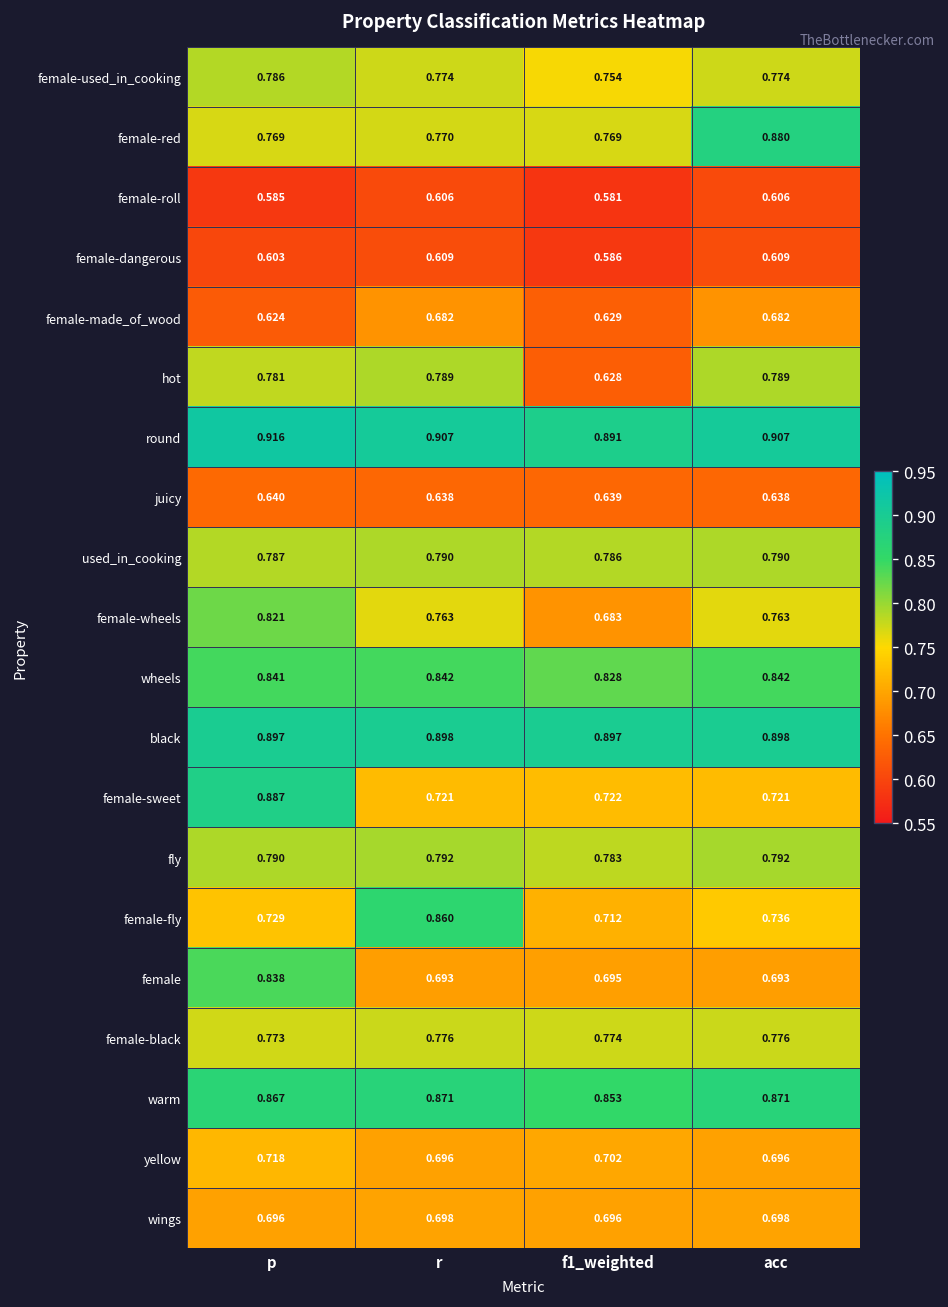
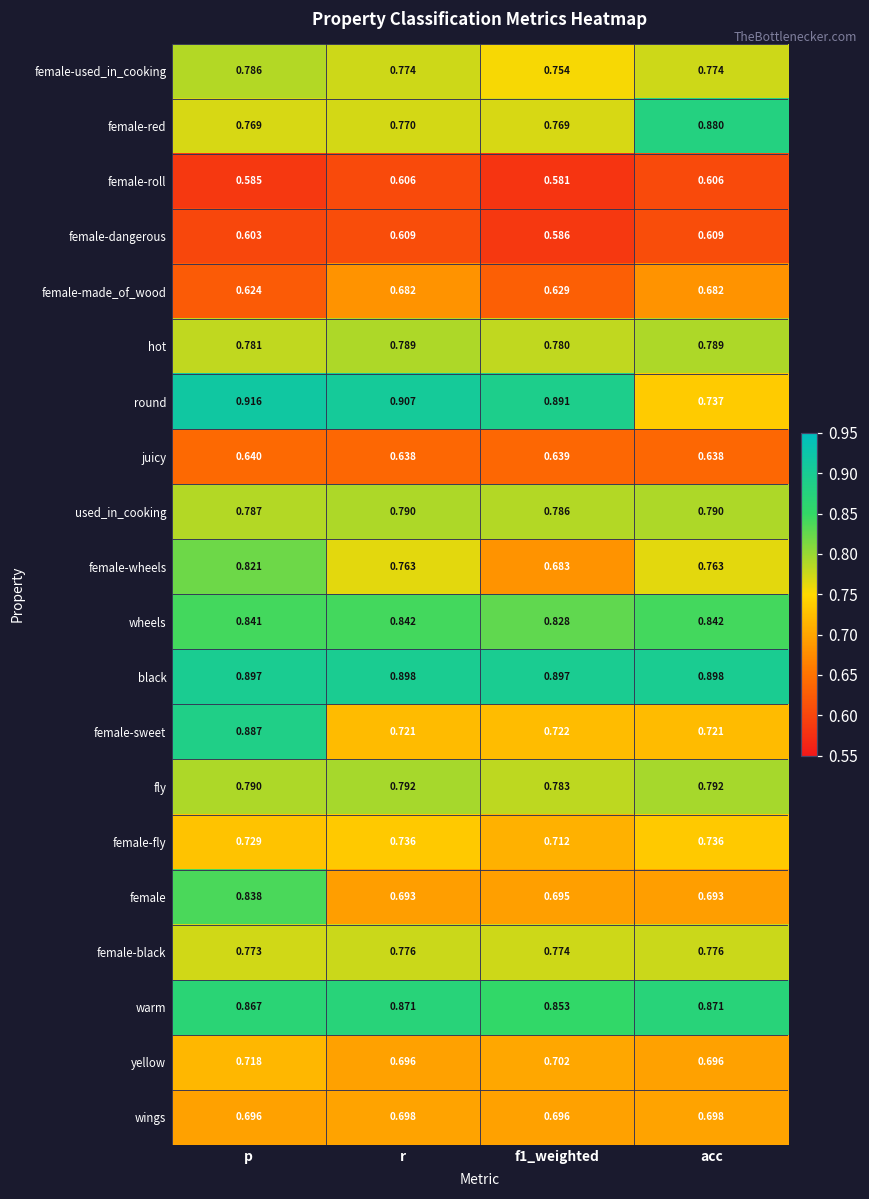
  {
    "female-used_in_cooking": {
      "p": 0.786,
      "r": 0.774,
      "f1_weighted": 0.754,
      "acc": 0.774
    },
    "female-red": {
      "p": 0.769,
      "r": 0.770,
      "f1_weighted": 0.769,
      "acc": 0.880
    },
    "female-roll": {
      "p": 0.585,
      "r": 0.606,
      "f1_weighted": 0.581,
      "acc": 0.606
    },
    "female-dangerous": {
      "p": 0.603,
      "r": 0.609,
      "f1_weighted": 0.586,
      "acc": 0.609
    },
    "female-made_of_wood": {
      "p": 0.624,
      "r": 0.682,
      "f1_weighted": 0.629,
      "acc": 0.682
    },
    "hot": {
      "p": 0.781,
      "r": 0.789,
-     "f1_weighted": 0.628,
+     "f1_weighted": 0.780,
      "acc": 0.789
    },
    "round": {
      "p": 0.916,
      "r": 0.907,
      "f1_weighted": 0.891,
-     "acc": 0.907
+     "acc": 0.737
    },
    "juicy": {
      "p": 0.640,
      "r": 0.638,
      "f1_weighted": 0.639,
      "acc": 0.638
    },
    "used_in_cooking": {
      "p": 0.787,
      "r": 0.790,
      "f1_weighted": 0.786,
      "acc": 0.790
    },
    "female-wheels": {
      "p": 0.821,
      "r": 0.763,
      "f1_weighted": 0.683,
      "acc": 0.763
    },
    "wheels": {
      "p": 0.841,
      "r": 0.842,
      "f1_weighted": 0.828,
      "acc": 0.842
    },
    "black": {
      "p": 0.897,
      "r": 0.898,
      "f1_weighted": 0.897,
      "acc": 0.898
    },
    "female-sweet": {
      "p": 0.887,
      "r": 0.721,
      "f1_weighted": 0.722,
      "acc": 0.721
    },
    "fly": {
      "p": 0.790,
      "r": 0.792,
      "f1_weighted": 0.783,
      "acc": 0.792
    },
    "female-fly": {
      "p": 0.729,
-     "r": 0.860,
+     "r": 0.736,
      "f1_weighted": 0.712,
      "acc": 0.736
    },
    "female": {
      "p": 0.838,
      "r": 0.693,
      "f1_weighted": 0.695,
      "acc": 0.693
    },
    "female-black": {
      "p": 0.773,
      "r": 0.776,
      "f1_weighted": 0.774,
      "acc": 0.776
    },
    "warm": {
      "p": 0.867,
      "r": 0.871,
      "f1_weighted": 0.853,
      "acc": 0.871
    },
    "yellow": {
      "p": 0.718,
      "r": 0.696,
      "f1_weighted": 0.702,
      "acc": 0.696
    },
    "wings": {
      "p": 0.696,
      "r": 0.698,
      "f1_weighted": 0.696,
      "acc": 0.698
    }
  }
